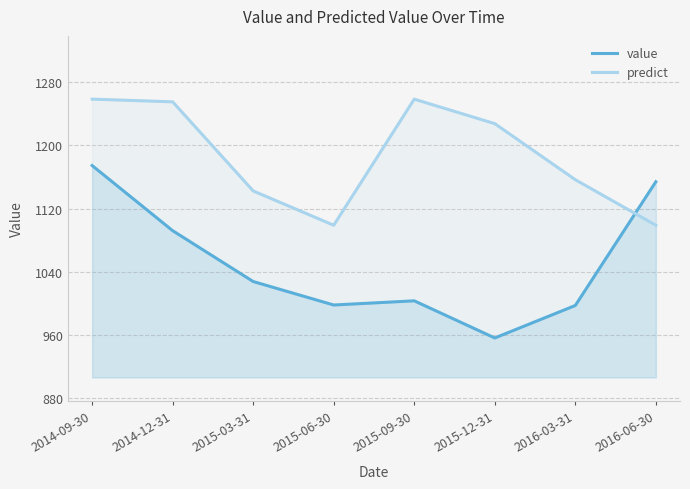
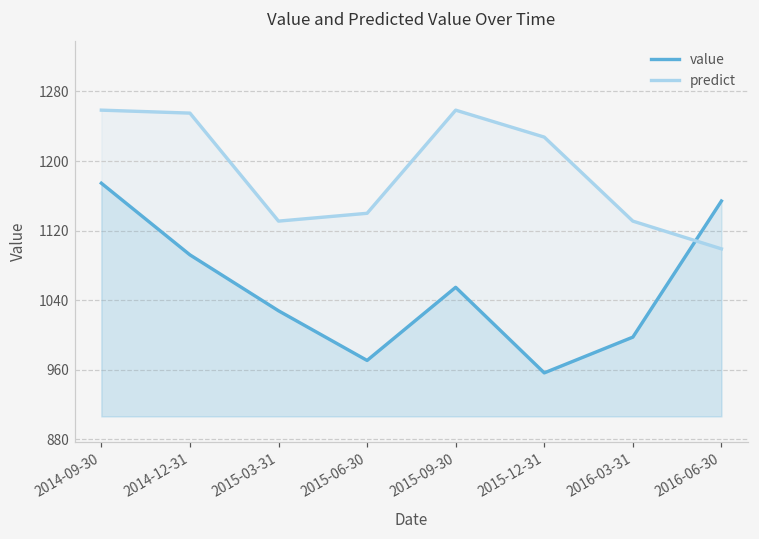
  {
    "value": {
      "2014-09-30": 1170,
      "2014-12-31": 1090,
      "2015-03-31": 1030,
-     "2015-06-30": 1000,
-     "2015-09-30": 1000,
+     "2015-06-30": 970,
+     "2015-09-30": 1050,
      "2015-12-31": 960,
      "2016-03-31": 1000,
      "2016-06-30": 1150
    },
    "predict": {
      "2014-09-30": 1260,
      "2014-12-31": 1260,
-     "2015-03-31": 1140,
-     "2015-06-30": 1100,
+     "2015-03-31": 1130,
+     "2015-06-30": 1140,
      "2015-09-30": 1260,
      "2015-12-31": 1230,
-     "2016-03-31": 1160,
+     "2016-03-31": 1130,
      "2016-06-30": 1100
    }
  }
